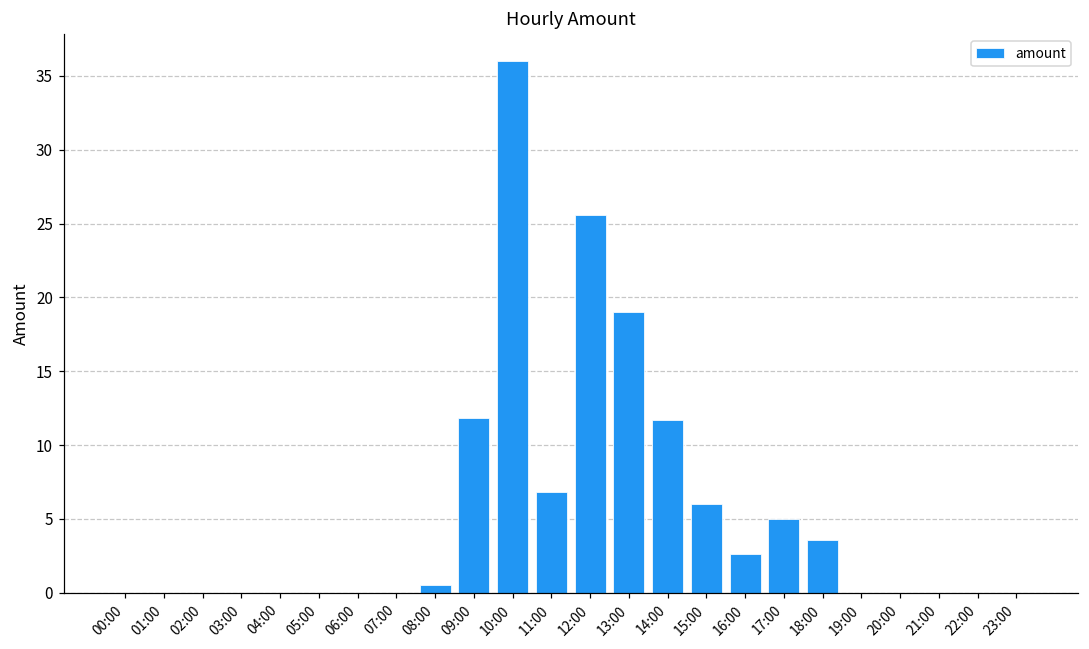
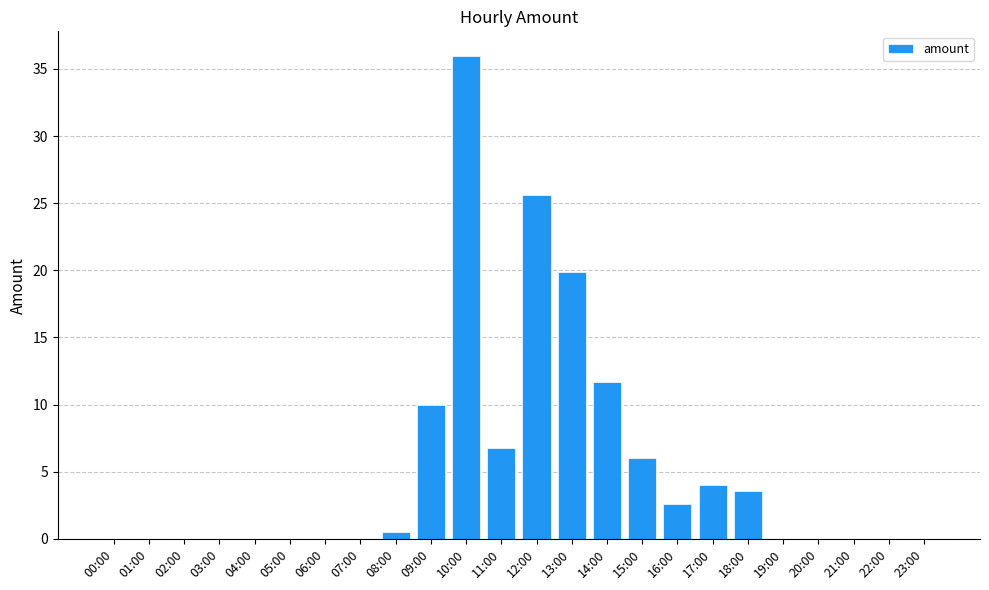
  {
    "00:00": 0.0,
    "01:00": 0.0,
    "02:00": 0.0,
    "03:00": 0.0,
    "04:00": 0.0,
    "05:00": 0.0,
    "06:00": 0.0,
    "07:00": 0.0,
    "08:00": 0.5,
-   "09:00": 11.8,
+   "09:00": 10.0,
    "10:00": 36.0,
    "11:00": 6.8,
    "12:00": 25.6,
-   "13:00": 19.0,
+   "13:00": 19.9,
    "14:00": 11.7,
    "15:00": 6.0,
    "16:00": 2.6,
-   "17:00": 5,
+   "17:00": 4,
    "18:00": 3.6,
    "19:00": 0.0,
    "20:00": 0.0,
    "21:00": 0.0,
    "22:00": 0.0,
    "23:00": 0.0
  }
